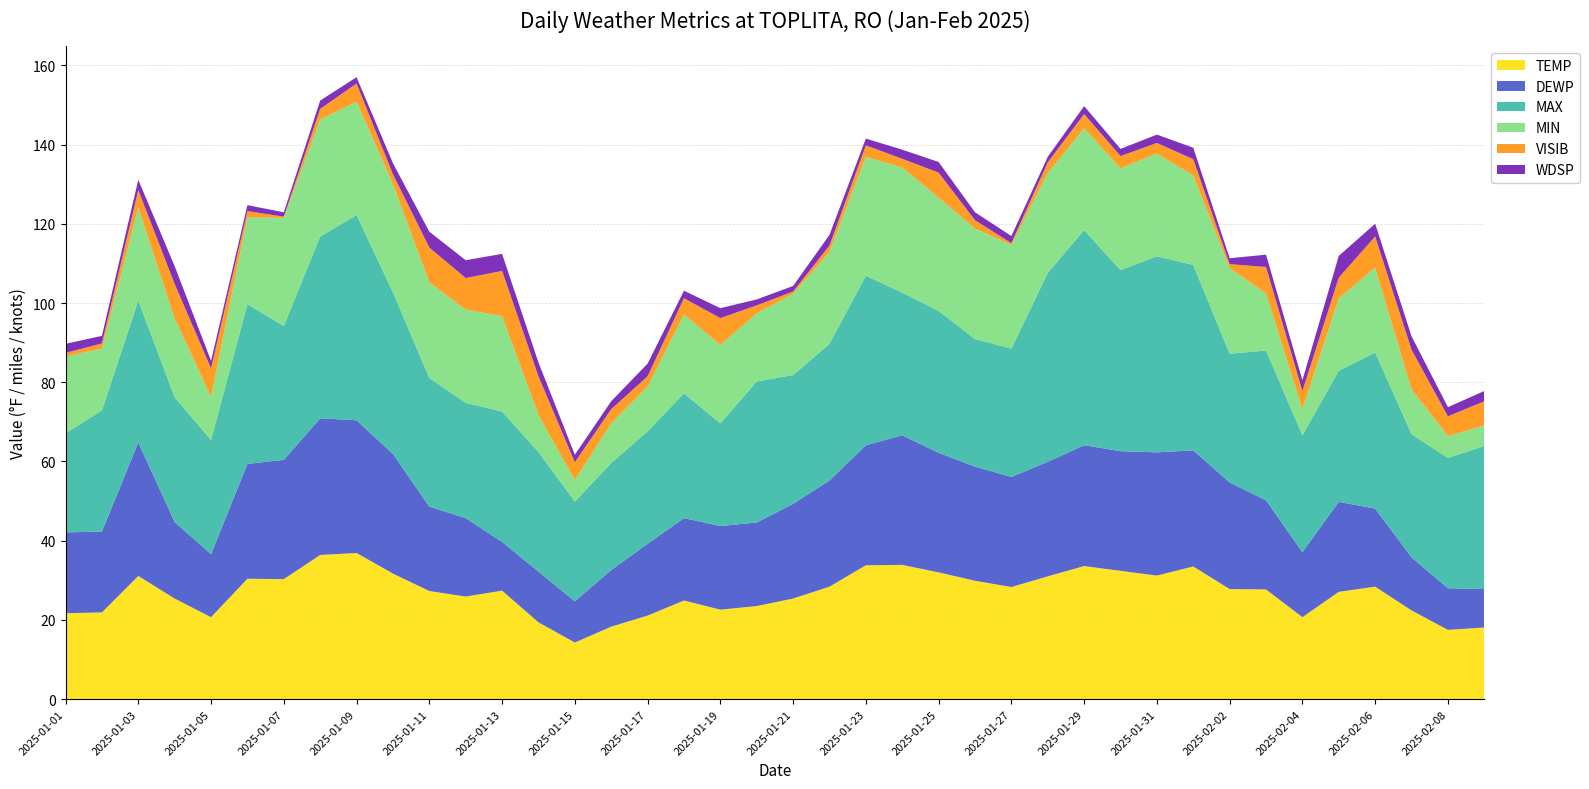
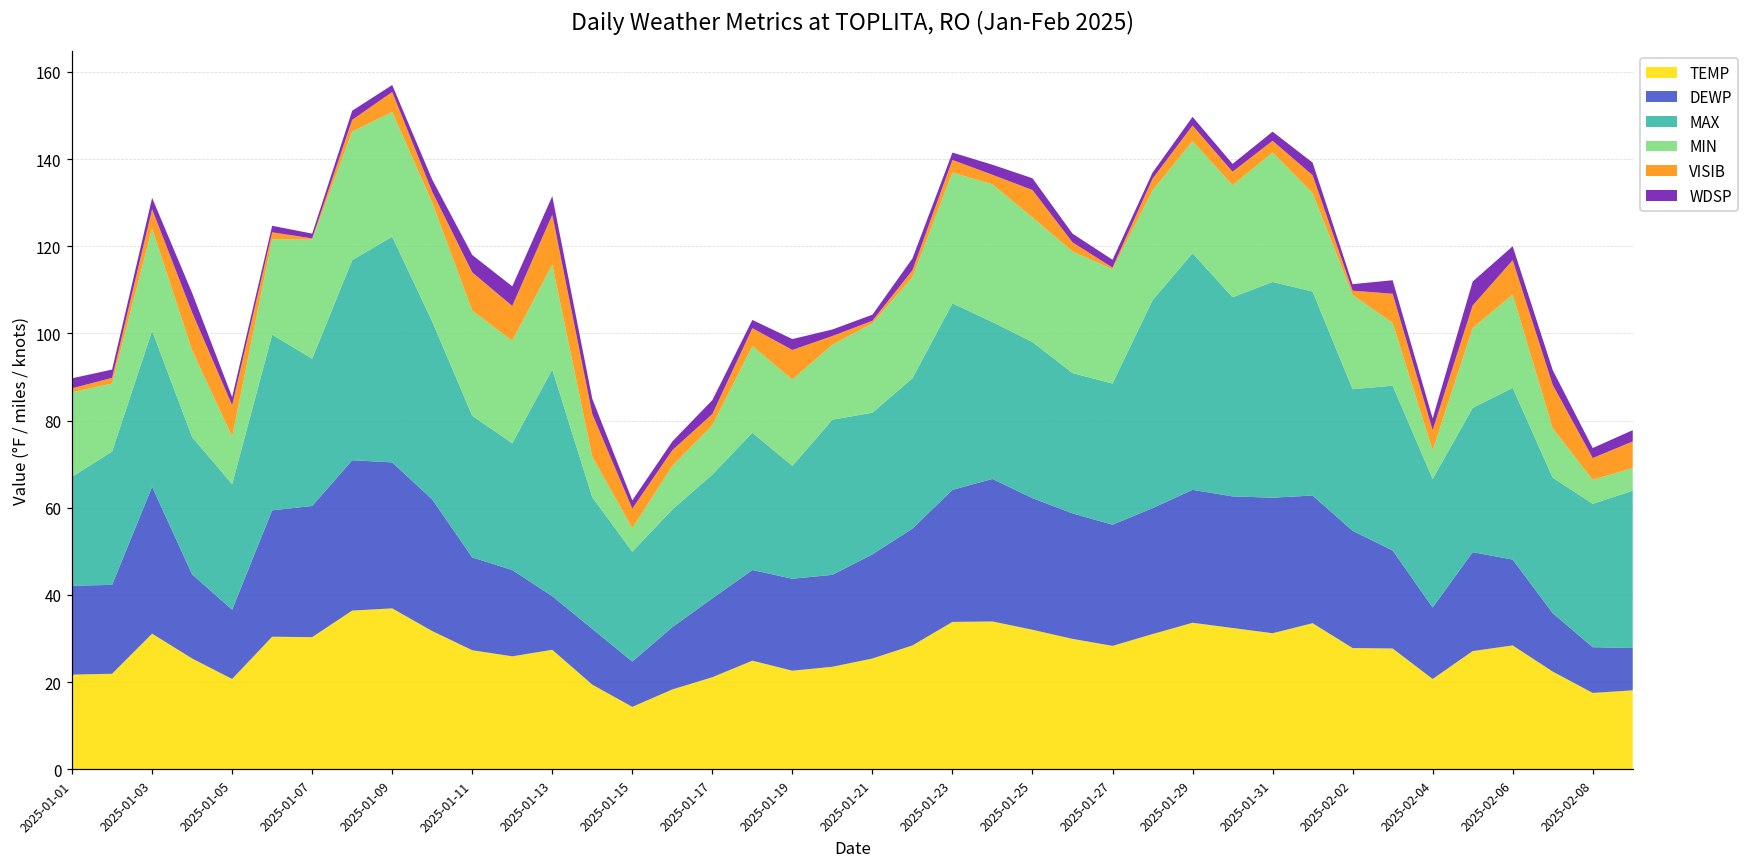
  {
    "TEMP": {
      "2025-01-01": 22,
      "2025-01-03": 31,
      "2025-01-05": 21,
      "2025-01-07": 30,
      "2025-01-09": 37,
      "2025-01-11": 27,
      "2025-01-13": 27,
      "2025-01-15": 14,
      "2025-01-17": 21,
      "2025-01-19": 23,
      "2025-01-21": 25,
      "2025-01-23": 34,
      "2025-01-25": 32,
      "2025-01-27": 28,
      "2025-01-29": 34,
      "2025-01-31": 31,
      "2025-02-02": 28,
      "2025-02-04": 21,
      "2025-02-06": 28,
      "2025-02-08": 18
    },
    "DEWP": {
      "2025-01-01": 20,
      "2025-01-03": 34,
      "2025-01-05": 16,
      "2025-01-07": 30,
      "2025-01-09": 34,
      "2025-01-11": 21,
      "2025-01-13": 12,
      "2025-01-15": 10,
      "2025-01-17": 18,
      "2025-01-19": 21,
      "2025-01-21": 24,
      "2025-01-23": 30,
      "2025-01-25": 30,
      "2025-01-27": 28,
      "2025-01-29": 30,
      "2025-01-31": 31,
      "2025-02-02": 27,
      "2025-02-04": 16,
      "2025-02-06": 20,
      "2025-02-08": 11
    },
    "MAX": {
      "2025-01-01": 25,
      "2025-01-03": 36,
      "2025-01-05": 29,
      "2025-01-07": 34,
      "2025-01-09": 52,
      "2025-01-11": 32,
-     "2025-01-13": 33,
+     "2025-01-13": 52,
      "2025-01-15": 25,
      "2025-01-17": 28,
      "2025-01-19": 26,
      "2025-01-21": 33,
      "2025-01-23": 43,
      "2025-01-25": 36,
      "2025-01-27": 32,
      "2025-01-29": 54,
      "2025-01-31": 50,
      "2025-02-02": 33,
      "2025-02-04": 30,
      "2025-02-06": 39,
      "2025-02-08": 33
    },
    "MIN": {
      "2025-01-01": 19,
      "2025-01-03": 24,
      "2025-01-05": 11,
      "2025-01-09": 29,
      "2025-01-11": 24,
      "2025-01-13": 24,
      "2025-01-15": 5,
      "2025-01-17": 11,
      "2025-01-19": 20,
      "2025-01-23": 30,
      "2025-01-25": 29,
      "2025-01-29": 26,
-     "2025-01-31": 26,
+     "2025-01-31": 30,
      "2025-02-02": 22,
      "2025-02-04": 7,
      "2025-02-06": 21,
      "2025-02-08": 6
    },
    "VISIB": {
      "2025-01-01": 1,
      "2025-01-03": 4,
      "2025-01-05": 7,
      "2025-01-09": 5,
      "2025-01-11": 9,
      "2025-01-13": 11,
      "2025-01-15": 5,
      "2025-01-17": 3,
      "2025-01-19": 7,
      "2025-01-23": 3,
      "2025-01-25": 6,
      "2025-01-29": 4,
      "2025-01-31": 3,
      "2025-02-02": 1,
      "2025-02-04": 5,
      "2025-02-06": 8,
      "2025-02-08": 5
    },
    "WDSP": {
      "2025-01-01": 2,
      "2025-01-03": 3,
      "2025-01-05": 2,
      "2025-01-07": 1,
      "2025-01-09": 2,
      "2025-01-11": 4,
      "2025-01-13": 4,
      "2025-01-15": 2,
      "2025-01-17": 3,
      "2025-01-19": 3,
      "2025-01-21": 1,
      "2025-01-23": 2,
      "2025-01-25": 3,
      "2025-01-27": 2,
      "2025-01-29": 2,
      "2025-01-31": 2,
      "2025-02-02": 2,
      "2025-02-04": 3,
      "2025-02-06": 3,
      "2025-02-08": 2
    }
  }
